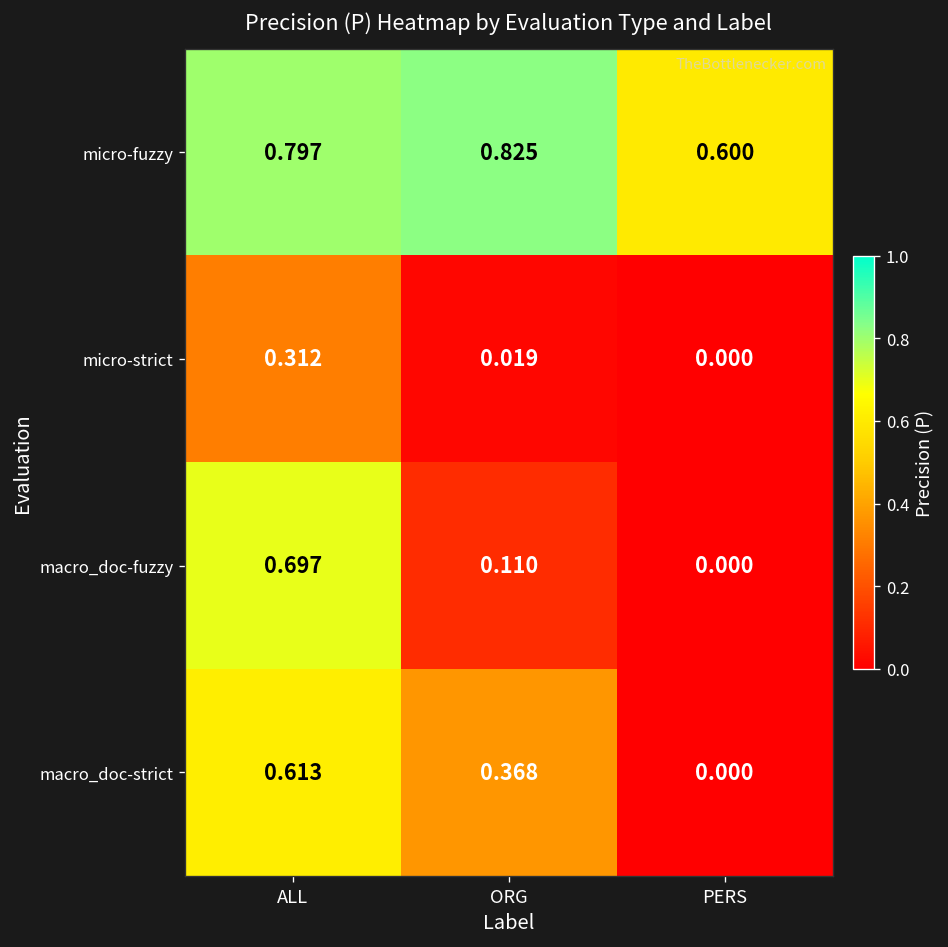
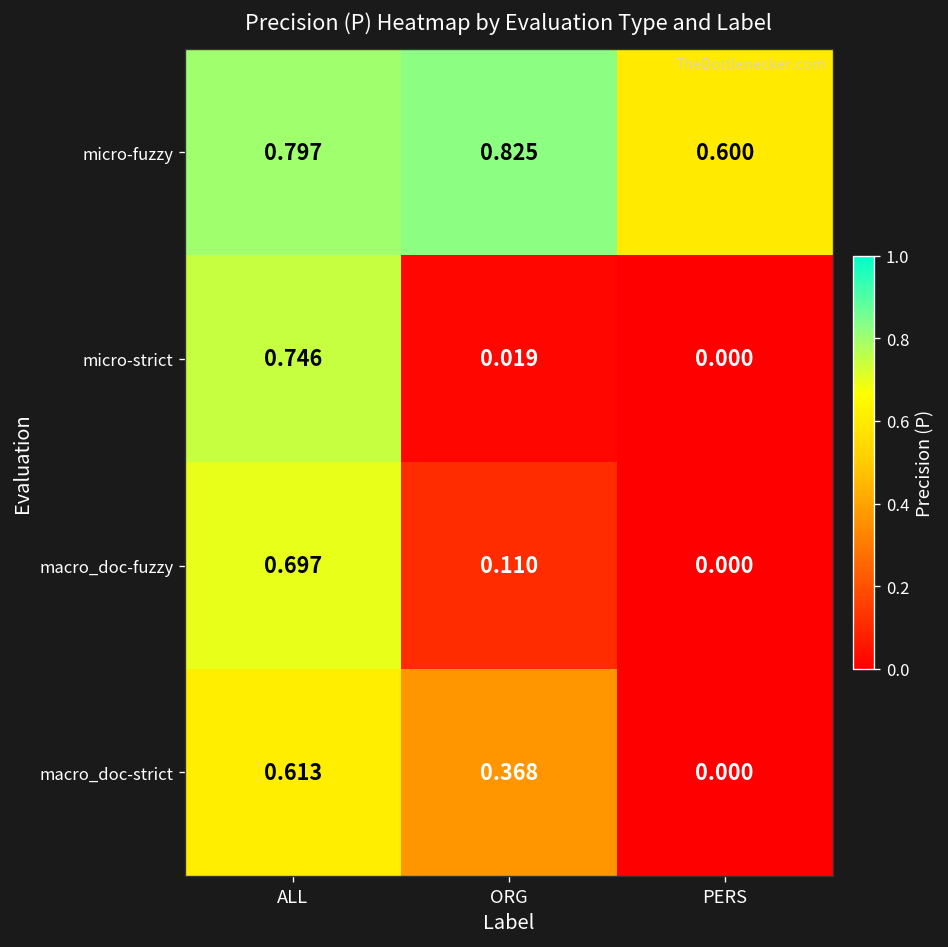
  {
    "micro-fuzzy": {
      "ALL": 0.797,
      "ORG": 0.825
    },
    "micro-strict": {
-     "ALL": 0.312,
+     "ALL": 0.746,
      "ORG": 0.019,
      "PERS": 0.000
    },
    "macro_doc-fuzzy": {
      "ALL": 0.697,
      "ORG": 0.110,
      "PERS": 0.000
    },
    "macro_doc-strict": {
      "ALL": 0.613,
      "ORG": 0.368,
      "PERS": 0.000
    }
  }
